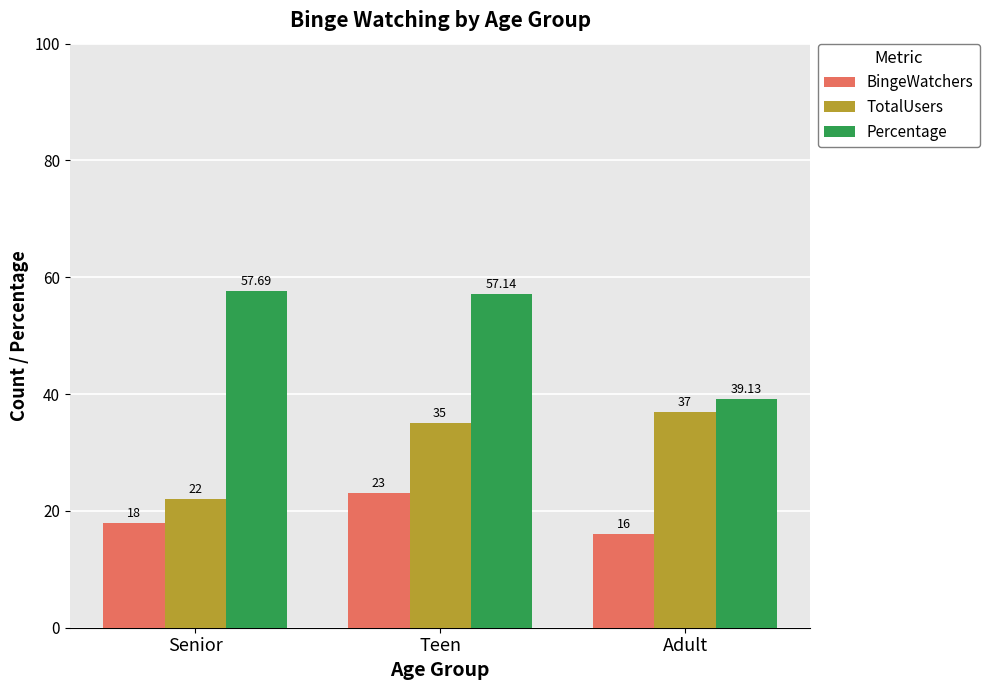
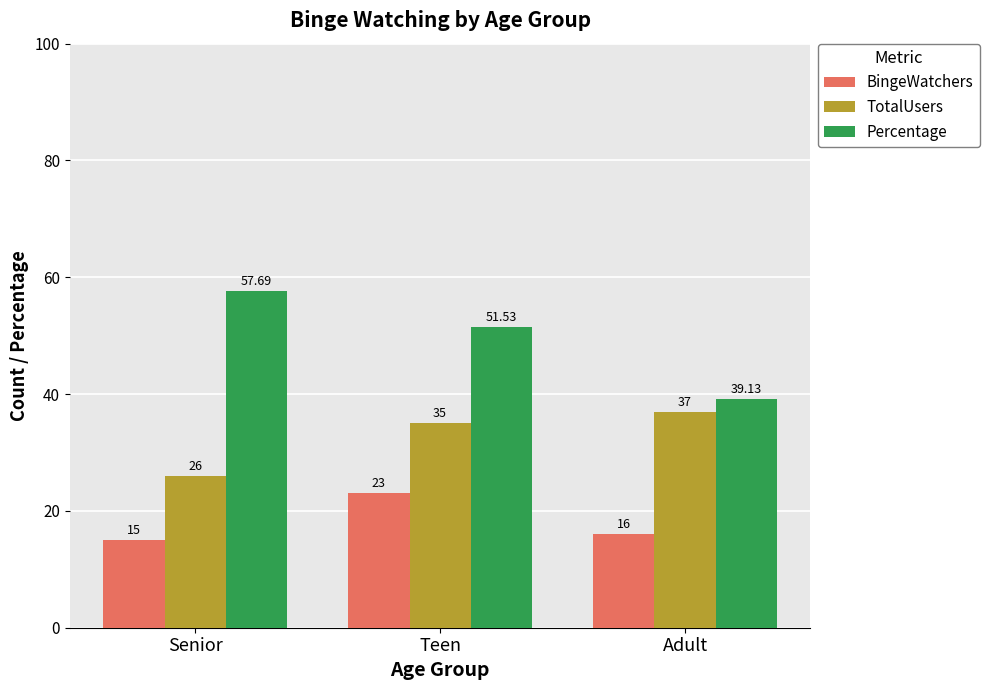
  {
    "BingeWatchers": {
-     "Senior": 18,
+     "Senior": 15,
      "Teen": 23,
      "Adult": 16
    },
    "TotalUsers": {
-     "Senior": 22,
+     "Senior": 26,
      "Teen": 35,
      "Adult": 37
    },
    "Percentage": {
      "Senior": 57.69,
-     "Teen": 57.14,
+     "Teen": 51.53,
      "Adult": 39.13
    }
  }
